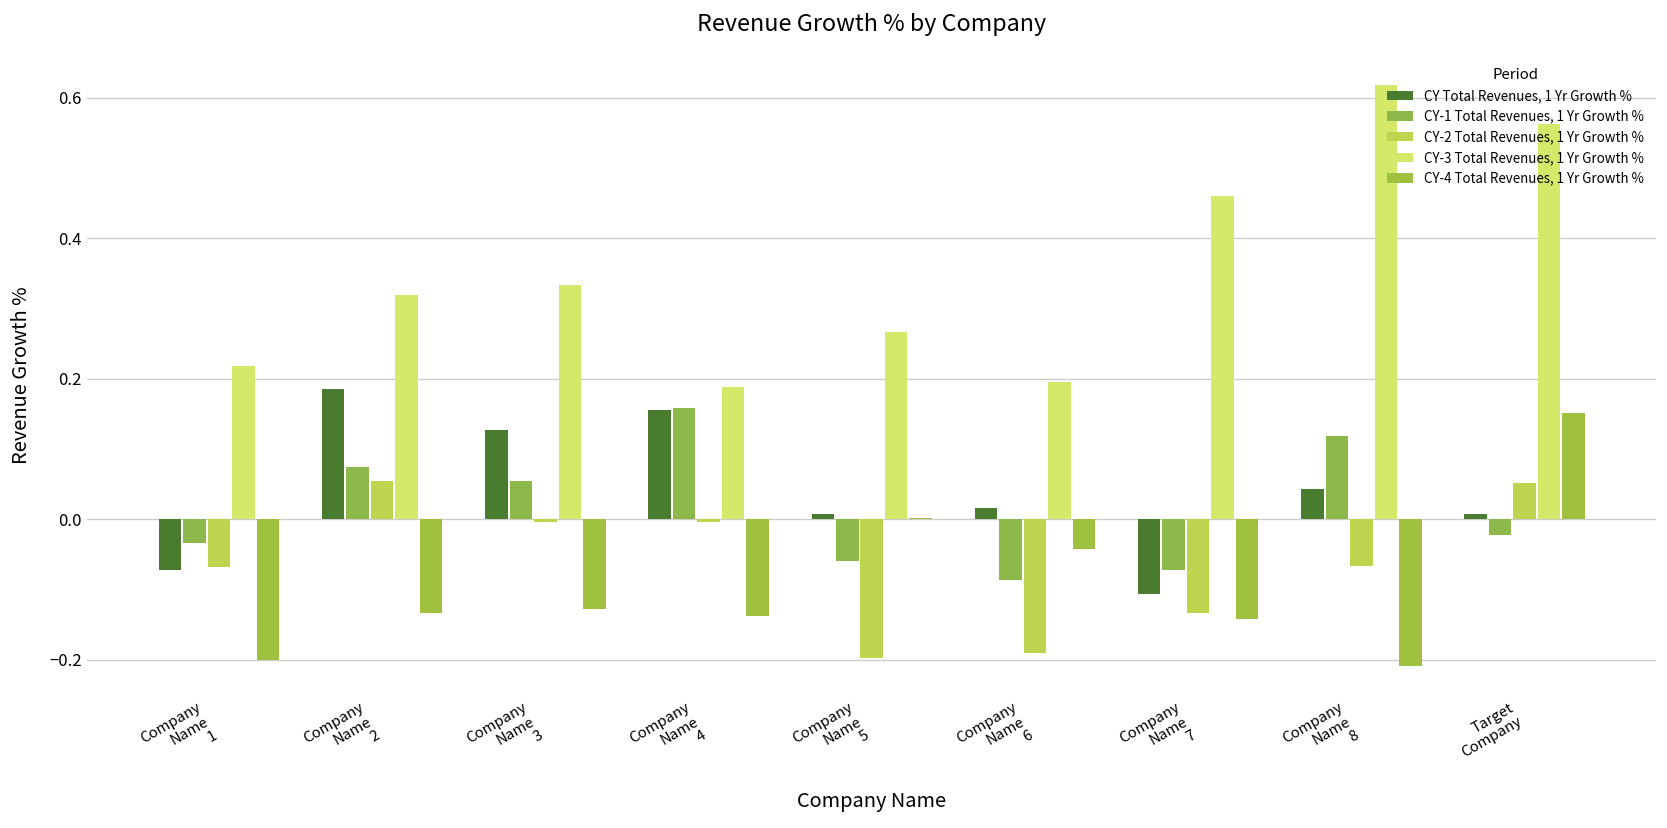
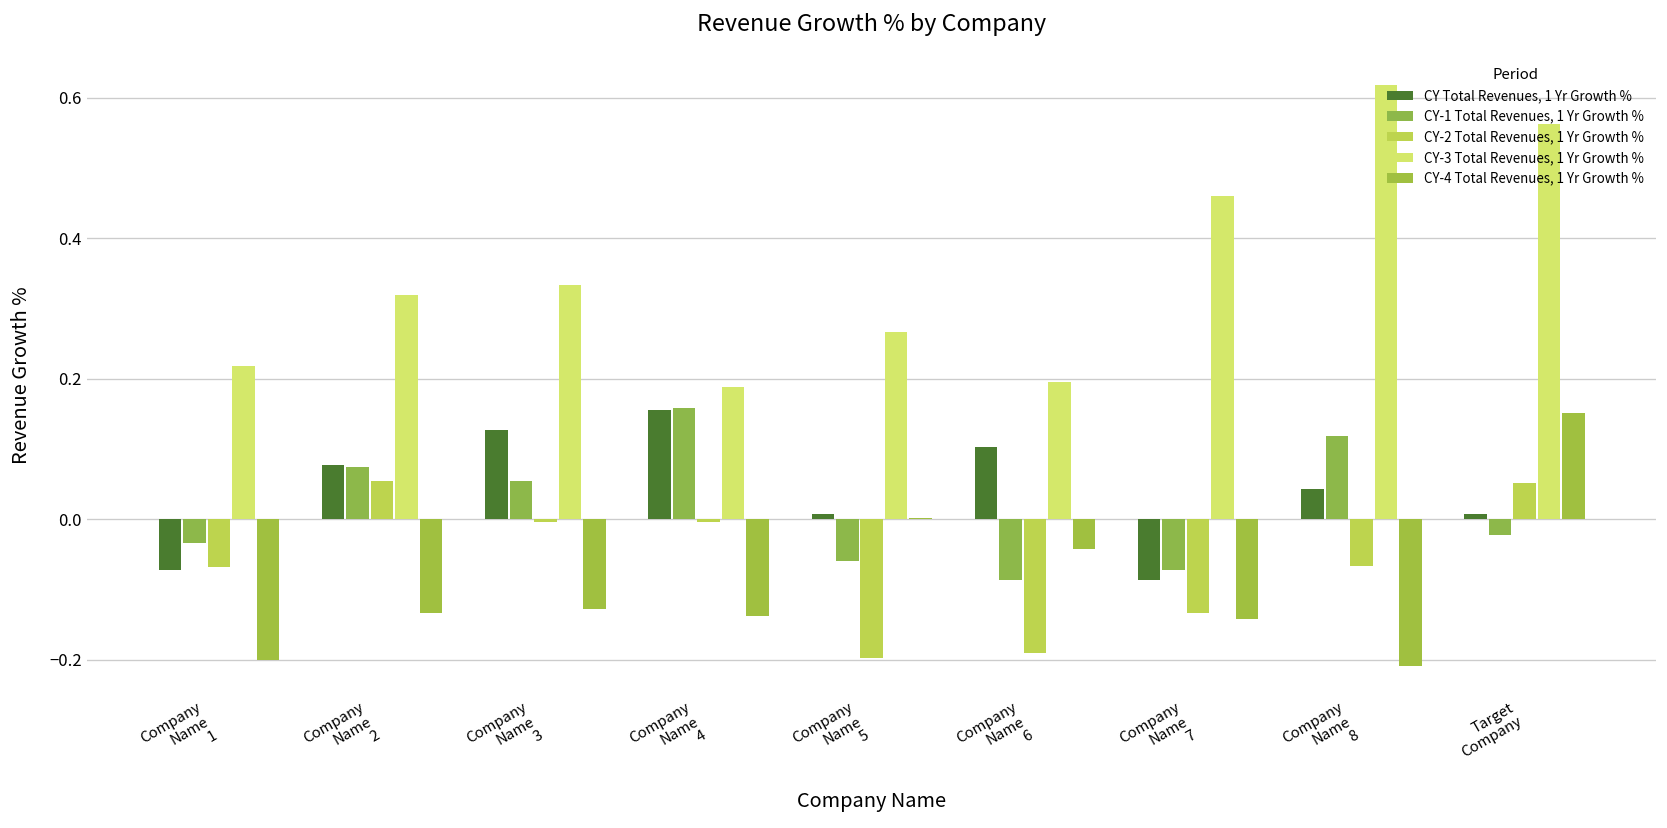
  {
    "CY Total Revenues, 1 Yr Growth %": {
      "Company Name 1": -0.07,
-     "Company Name 2": 0.19,
+     "Company Name 2": 0.08,
      "Company Name 3": 0.13,
      "Company Name 4": 0.16,
      "Company Name 5": 0.01,
-     "Company Name 6": 0.02,
-     "Company Name 7": -0.11,
+     "Company Name 6": 0.10,
+     "Company Name 7": -0.09,
      "Company Name 8": 0.04,
      "Target Company": 0.01
    }
  }
